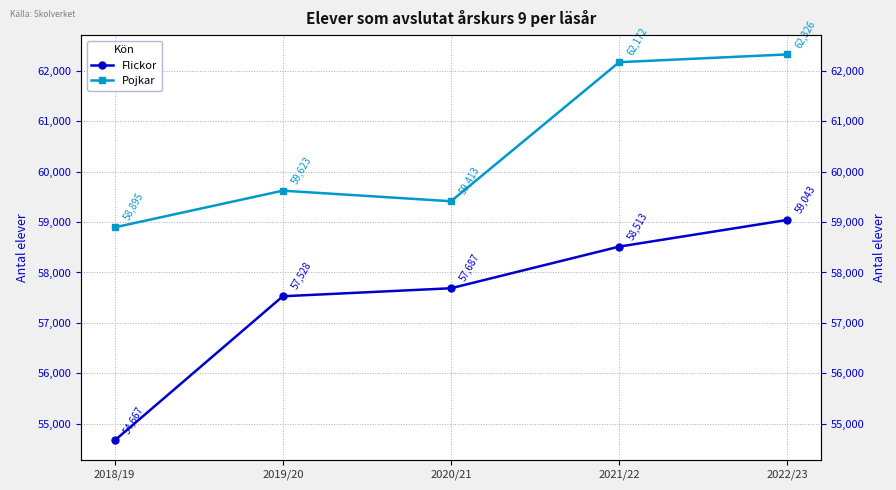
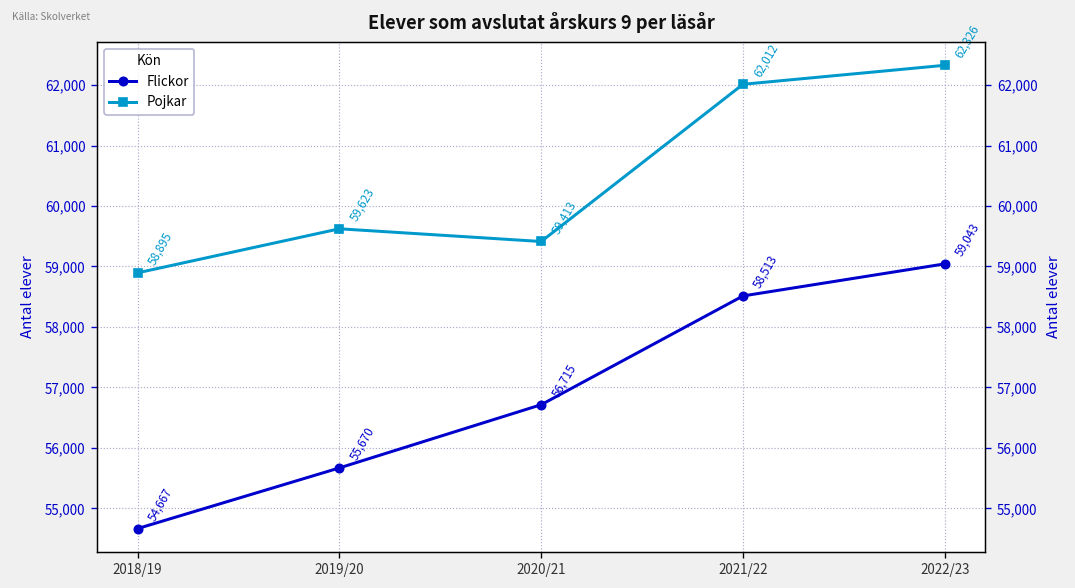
  {
    "Flickor": {
      "2018/19": "54,667",
-     "2019/20": "57,528",
-     "2020/21": "57,687",
+     "2019/20": "55,670",
+     "2020/21": "56,715",
      "2021/22": "58,513",
      "2022/23": "59,043"
    },
    "Pojkar": {
      "2018/19": "58,895",
      "2019/20": "59,623",
      "2020/21": "59,413",
-     "2021/22": "62,172",
+     "2021/22": "62,012",
      "2022/23": "62,326"
    }
  }
